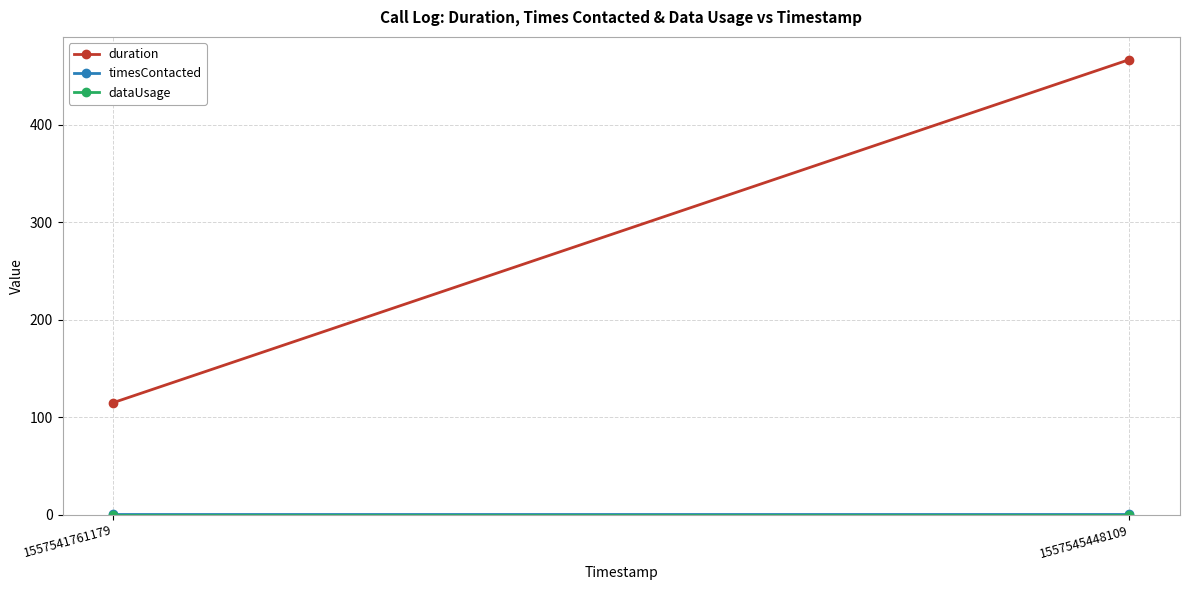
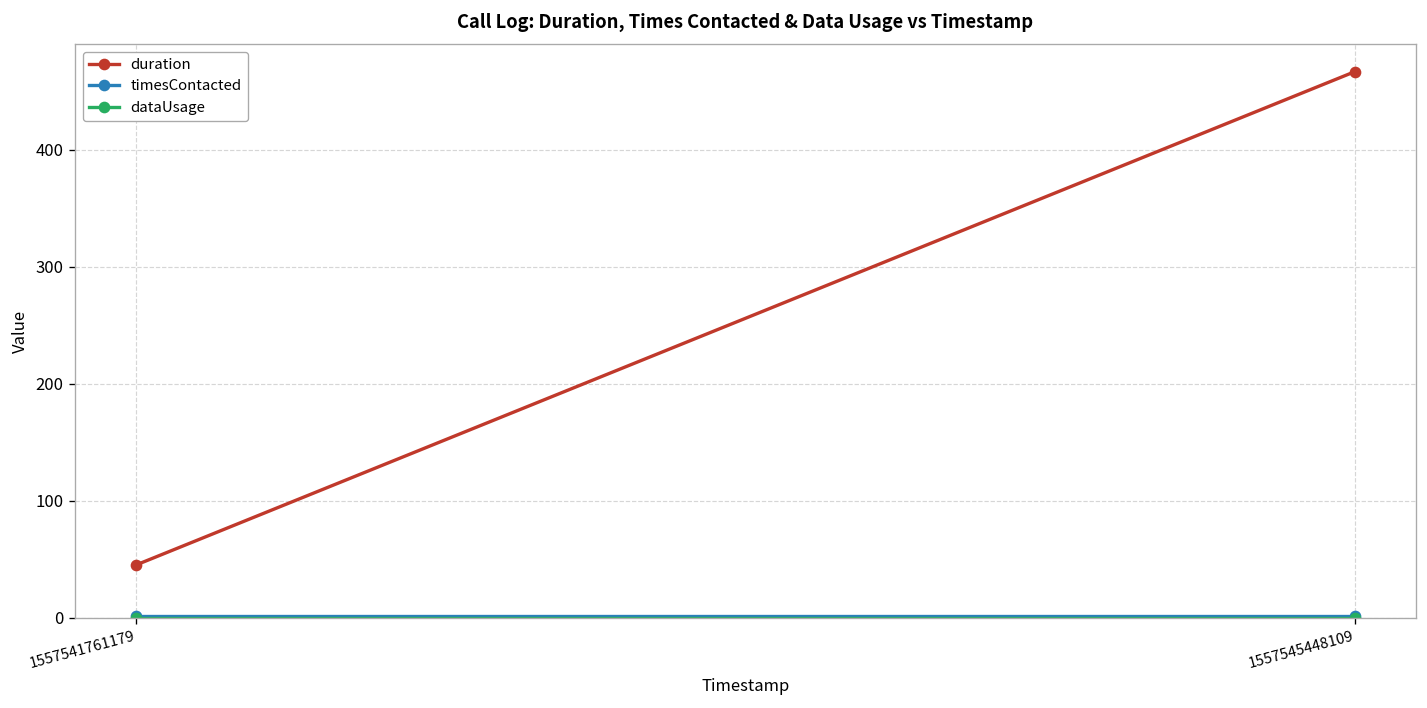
  {
    "duration": {
-     "1557541761179": 120,
+     "1557541761179": 50,
      "1557545448109": 470
    }
  }
